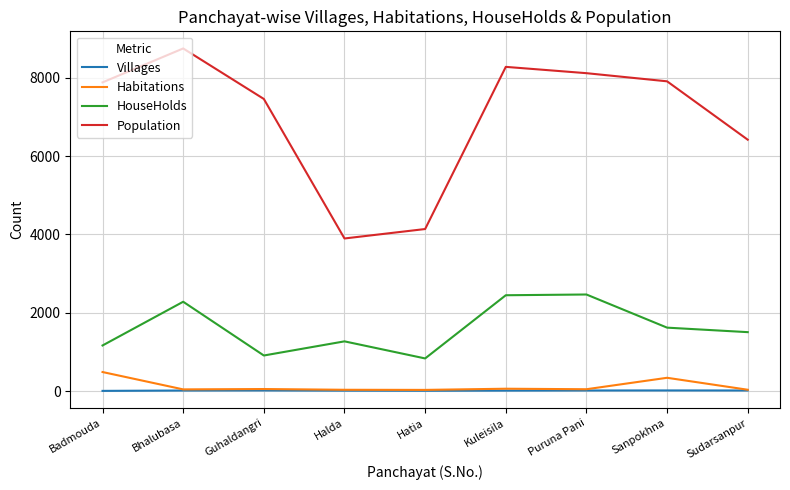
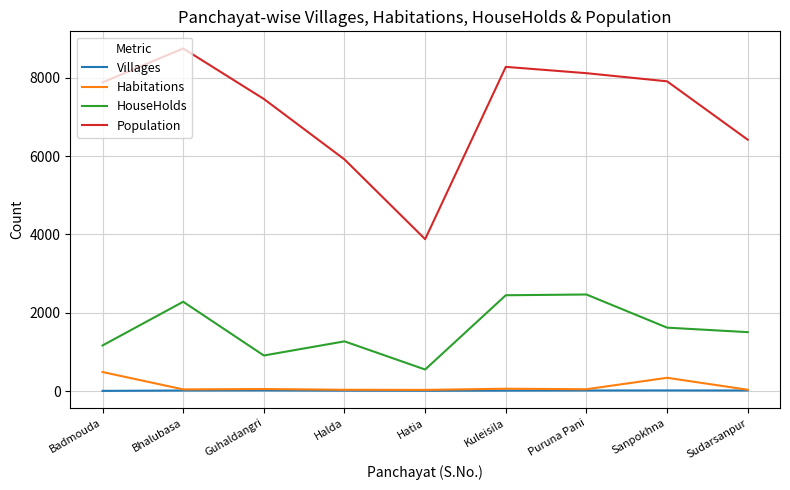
  {
    "Villages": {
      "Badmouda": 0,
      "Sanpokhna": 0
    },
    "Habitations": {
      "Badmouda": 500,
      "Sanpokhna": 300
    },
    "HouseHolds": {
      "Badmouda": 1200,
      "Bhalubasa": 2300,
      "Guhaldangri": 900,
      "Halda": 1300,
-     "Hatia": 800,
+     "Hatia": 600,
      "Kuleisila": 2400,
      "Puruna Pani": 2500,
      "Sanpokhna": 1600,
      "Sudarsanpur": 1500
    },
    "Population": {
      "Guhaldangri": 7500,
-     "Halda": 3900,
-     "Hatia": 4100,
+     "Halda": 5900,
+     "Hatia": 3900,
      "Kuleisila": 8300,
      "Puruna Pani": 8100,
      "Sanpokhna": 7900,
      "Sudarsanpur": 6400
    }
  }
